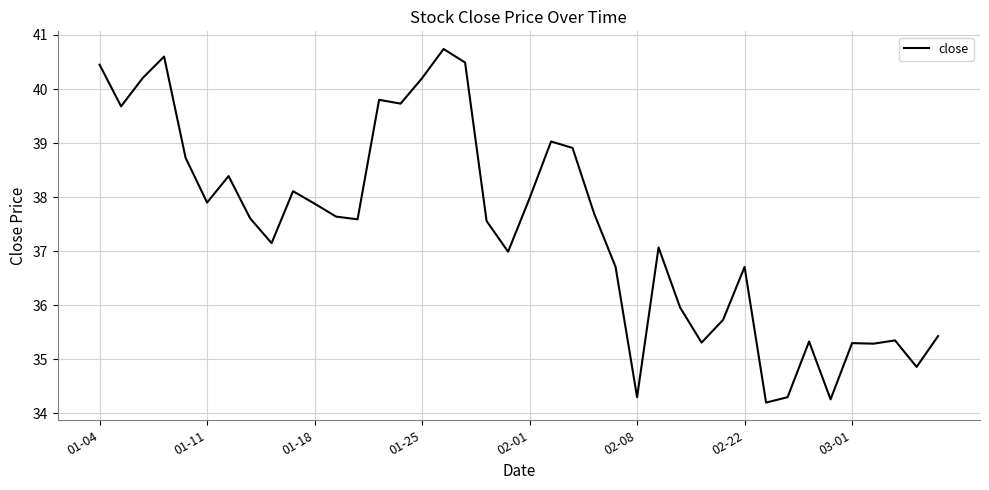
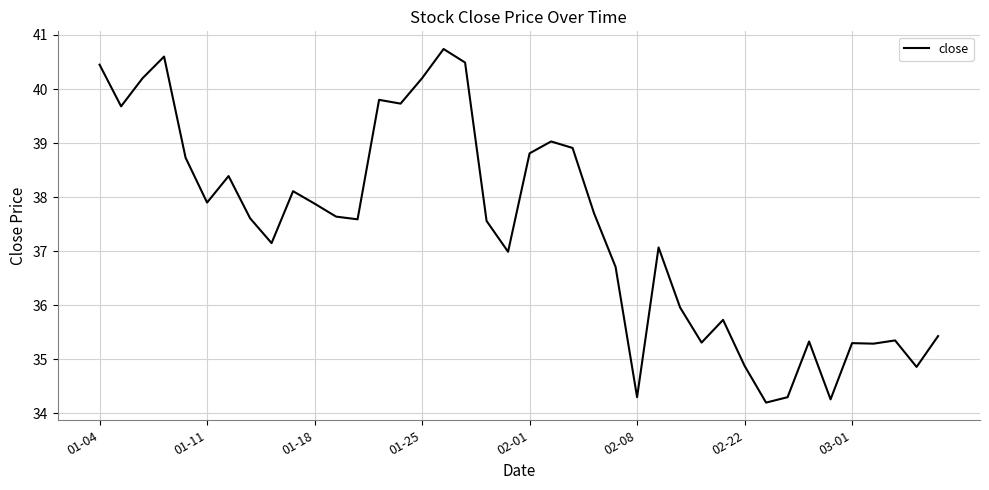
  {
    "01-04": 40.5,
    "01-11": 37.9,
    "01-18": 37.9,
    "01-25": 40.2,
-   "02-01": 38.0,
+   "02-01": 38.8,
    "02-08": 34.3,
-   "02-22": 36.7,
+   "02-22": 34.9,
    "03-01": 35.3
  }
